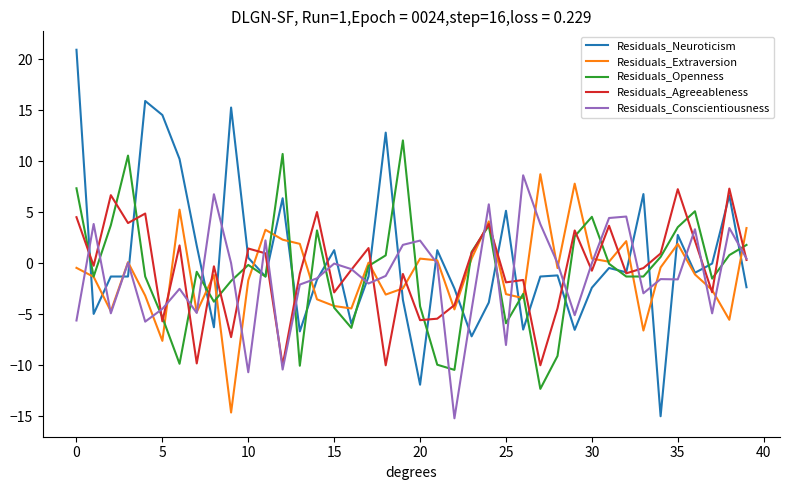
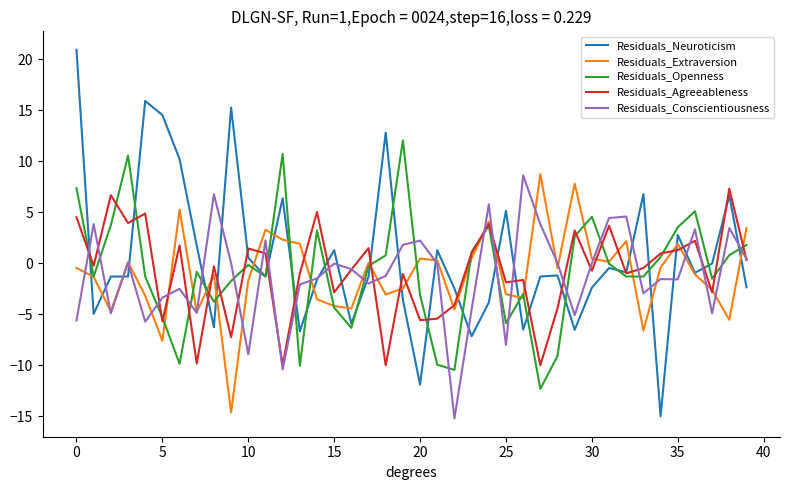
  {
    "Residuals_Neuroticism": {
      "0": 21.0,
      "5": 14.6,
      "10": 0.5,
      "15": 1.3,
      "20": -11.9,
      "25": 5.2,
      "30": -2.4,
      "35": 2.8
    },
    "Residuals_Extraversion": {
      "0": -0.4,
      "5": -7.6,
      "10": -1.7,
      "20": 0.5,
      "25": -3.0,
      "30": 0.5,
      "35": 1.9
    },
    "Residuals_Openness": {
      "0": 7.4,
      "5": -5.3,
      "10": -0.2,
-     "20": -4.2,
+     "20": -3.1,
      "25": -5.9,
      "30": 4.6,
      "35": 3.5
    },
    "Residuals_Agreeableness": {
      "0": 4.5,
      "5": -5.7,
      "10": 1.5,
      "15": -2.8,
      "20": -5.6,
      "25": -1.9,
      "30": -0.7,
-     "35": 7.3
+     "35": 1.3
    },
    "Residuals_Conscientiousness": {
      "0": -5.6,
-     "5": -4.5,
-     "10": -10.7,
+     "5": -3.4,
+     "10": -8.9,
      "15": 0.0,
      "20": 2.2,
      "25": -8.0,
      "30": 0.0,
      "35": -1.6
    }
  }
